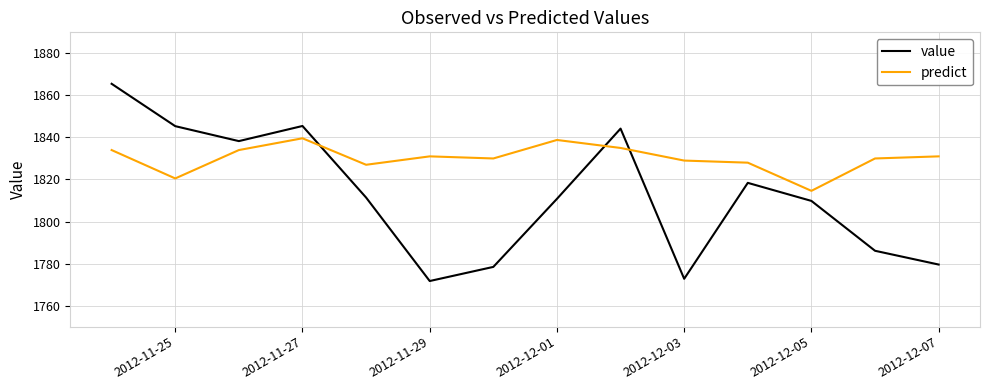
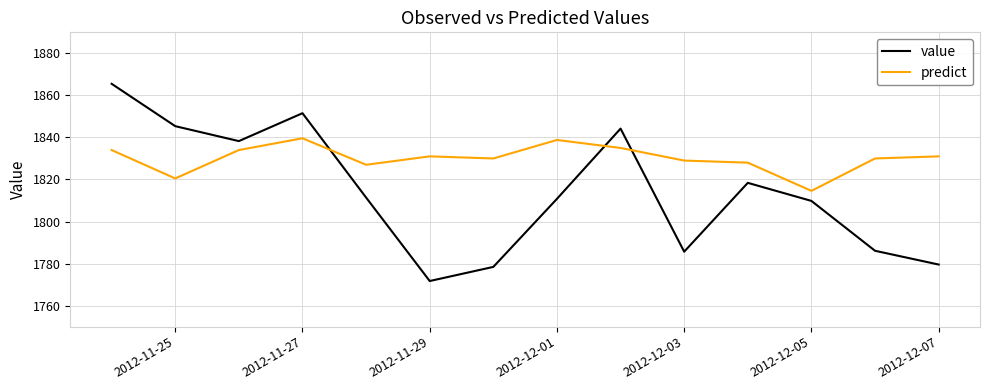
  {
    "value": {
      "2012-11-25": 1845,
-     "2012-11-27": 1845,
+     "2012-11-27": 1852,
      "2012-11-29": 1772,
      "2012-12-01": 1811,
-     "2012-12-03": 1773,
+     "2012-12-03": 1786,
      "2012-12-05": 1810,
      "2012-12-07": 1780
    },
    "predict": {
      "2012-11-25": 1821,
      "2012-11-27": 1840,
      "2012-11-29": 1831,
      "2012-12-01": 1839,
      "2012-12-03": 1829,
      "2012-12-05": 1815,
      "2012-12-07": 1831
    }
  }
